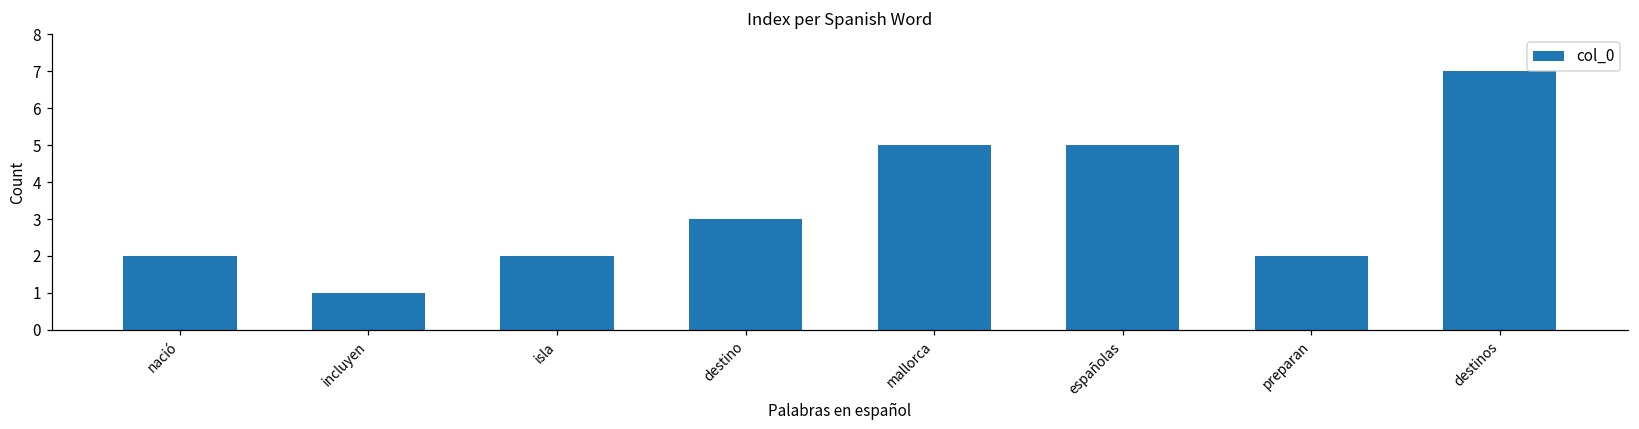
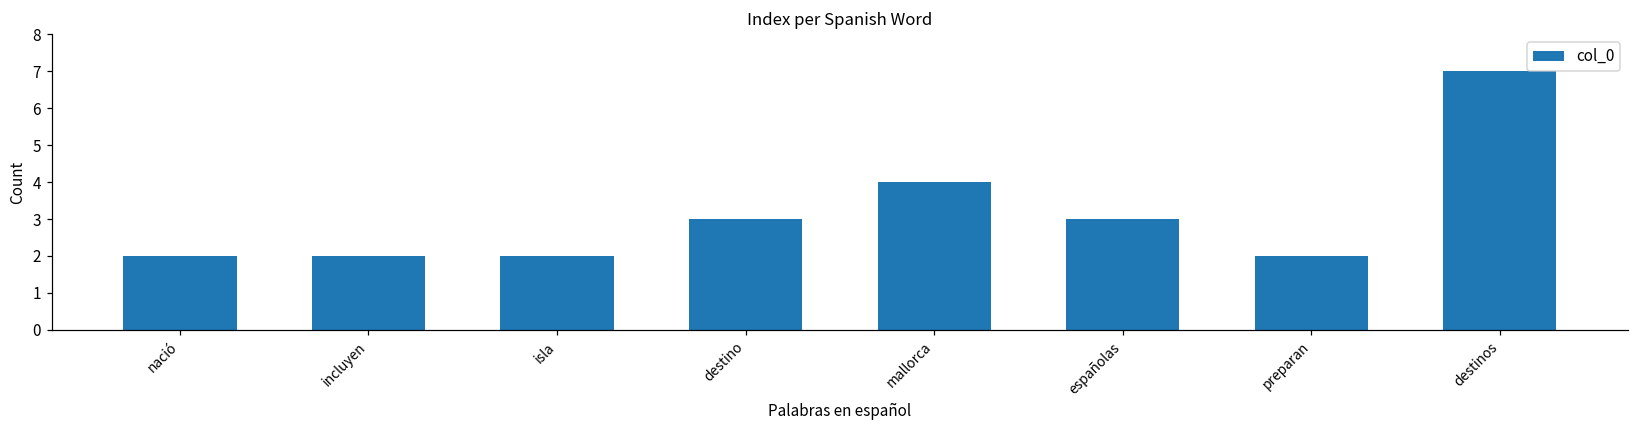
  {
    "nació": 2,
-   "incluyen": 1,
+   "incluyen": 2,
    "isla": 2,
    "destino": 3,
-   "mallorca": 5,
-   "españolas": 5,
+   "mallorca": 4,
+   "españolas": 3,
    "preparan": 2,
    "destinos": 7
  }
